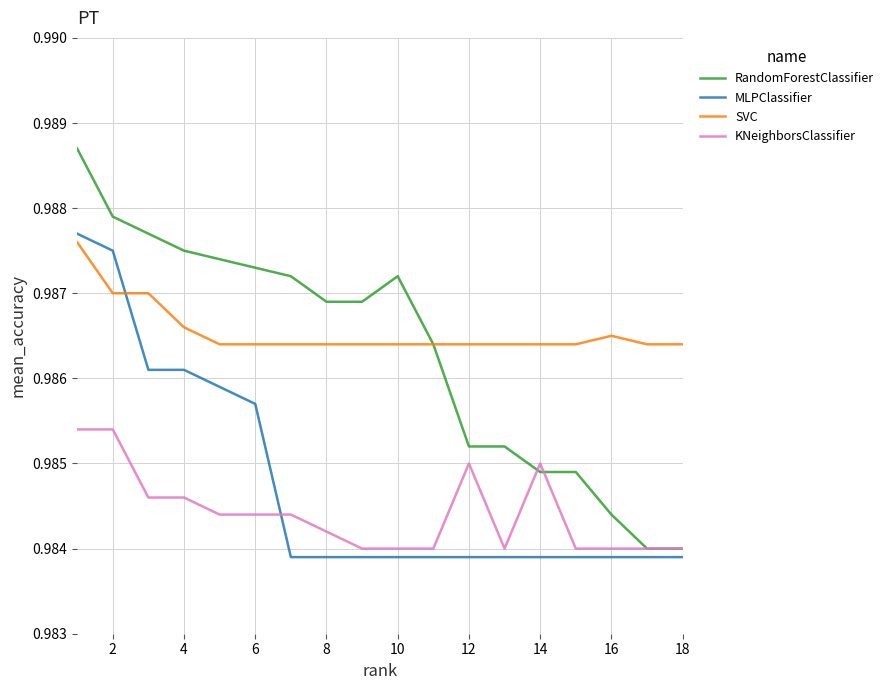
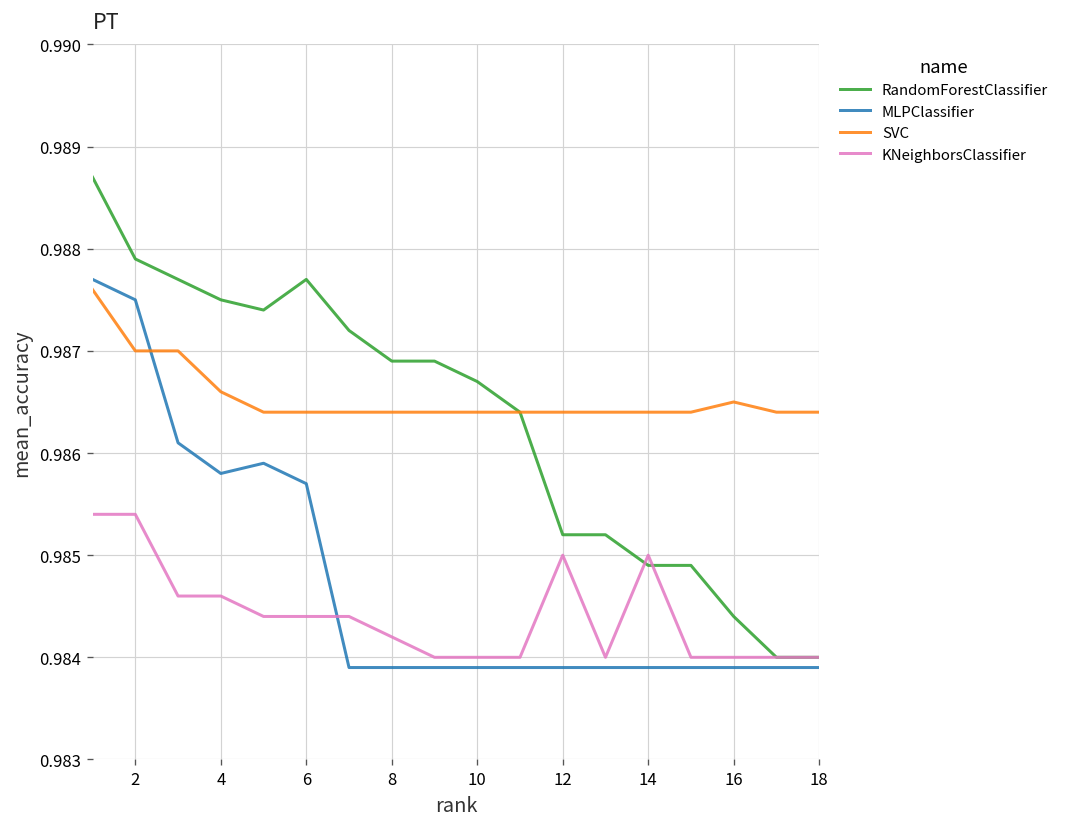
  {
    "RandomForestClassifier": {
      "2": 0.9879,
      "4": 0.9875,
-     "6": 0.9873,
+     "6": 0.9877,
      "8": 0.9869,
-     "10": 0.9872,
+     "10": 0.9867,
      "12": 0.9852,
      "14": 0.9849,
      "16": 0.9844
    },
    "MLPClassifier": {
      "2": 0.9875,
-     "4": 0.9861,
+     "4": 0.9858,
      "6": 0.9857,
      "8": 0.9839,
      "10": 0.9839,
      "12": 0.9839,
      "14": 0.9839,
      "16": 0.9839,
      "18": 0.9839
    },
    "SVC": {
      "2": 0.9870,
      "4": 0.9866,
      "6": 0.9864,
      "8": 0.9864,
      "10": 0.9864,
      "12": 0.9864,
      "14": 0.9864,
      "16": 0.9865,
      "18": 0.9864
    },
    "KNeighborsClassifier": {
      "2": 0.9854,
      "4": 0.9846,
      "6": 0.9844,
      "8": 0.9842,
      "10": 0.9840,
      "12": 0.9850,
      "14": 0.9850,
      "16": 0.9840
    }
  }
